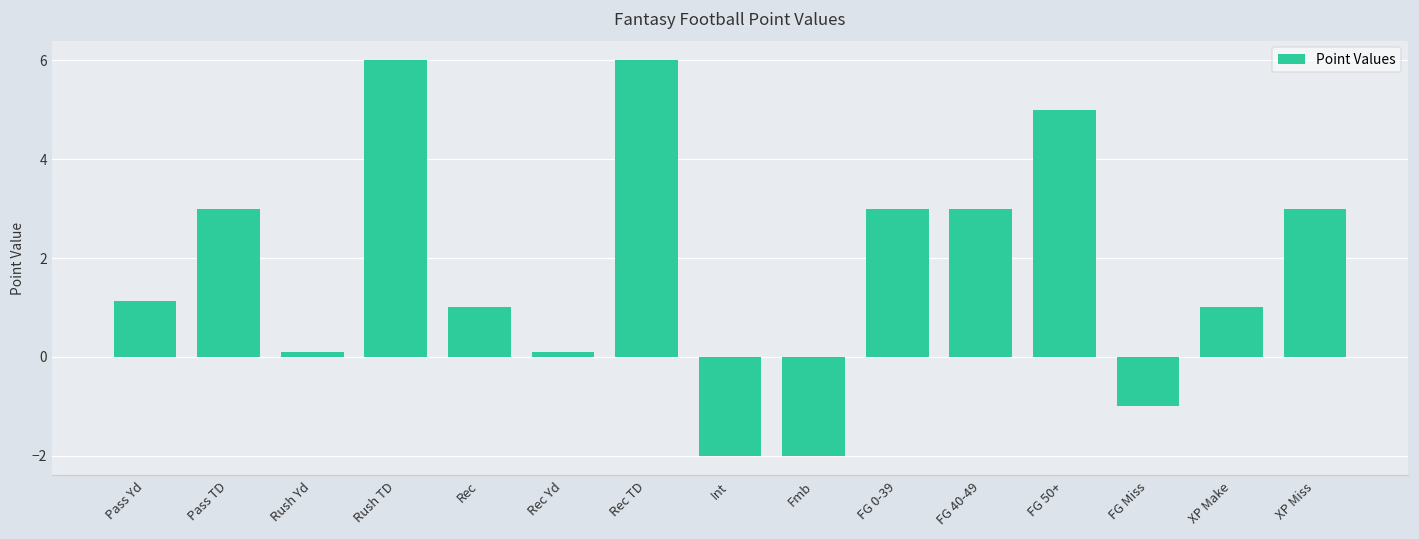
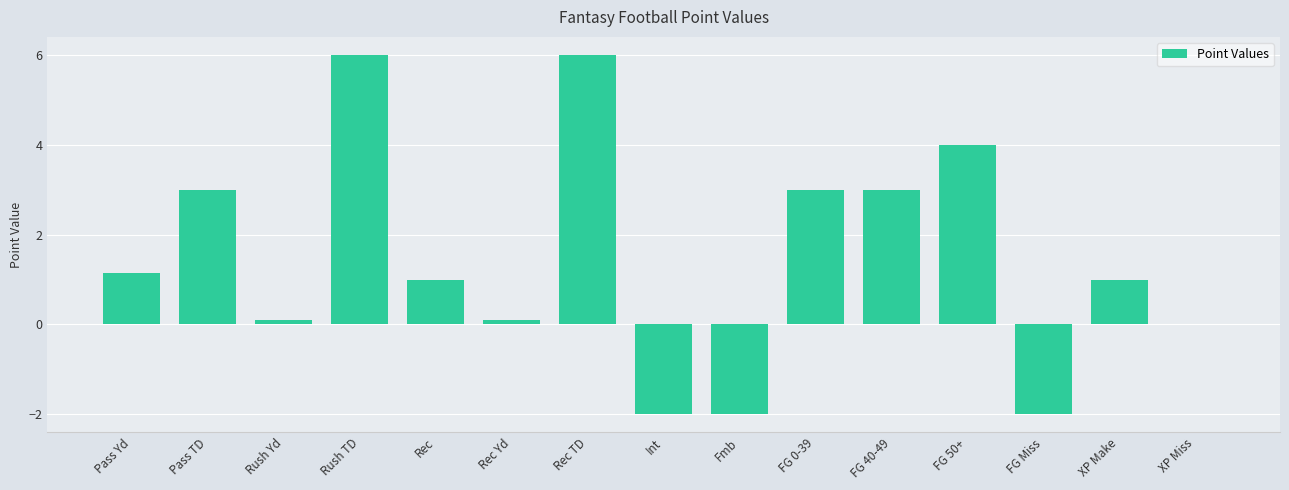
  {
    "Pass Yd": 1.1,
    "Pass TD": 3,
    "Rush Yd": 0.1,
    "Rush TD": 6,
    "Rec": 1,
    "Rec Yd": 0.1,
    "Rec TD": 6,
    "Int": -2,
    "Fmb": -2,
    "FG 0-39": 3,
    "FG 40-49": 3,
-   "FG 50+": 5,
-   "FG Miss": -1,
+   "FG 50+": 4,
+   "FG Miss": -2,
    "XP Make": 1,
-   "XP Miss": 3
+   "XP Miss": 0
  }
